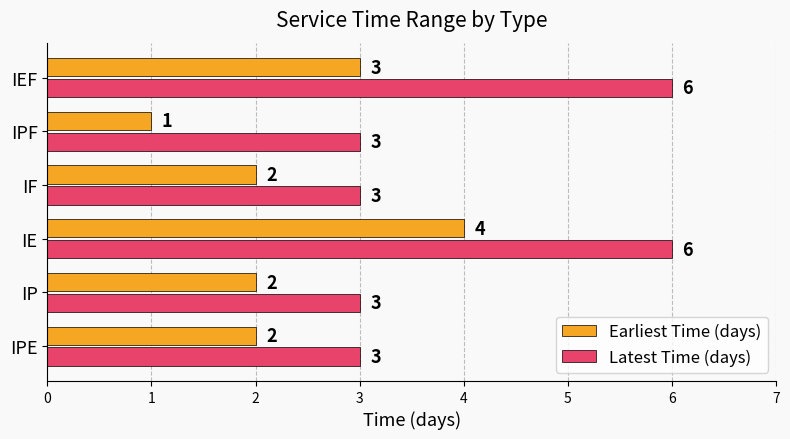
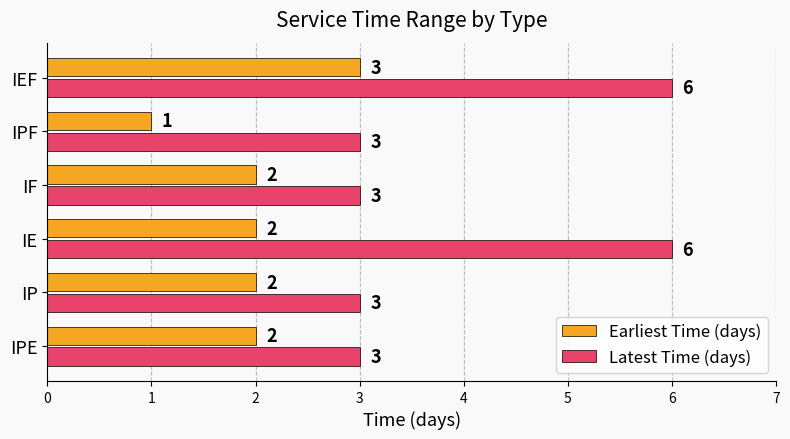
  {
    "Earliest Time (days)": {
      "IEF": 3,
      "IPF": 1,
      "IF": 2,
-     "IE": 4,
+     "IE": 2,
      "IP": 2,
      "IPE": 2
    },
    "Latest Time (days)": {
      "IEF": 6,
      "IPF": 3,
      "IF": 3,
      "IE": 6,
      "IP": 3,
      "IPE": 3
    }
  }
